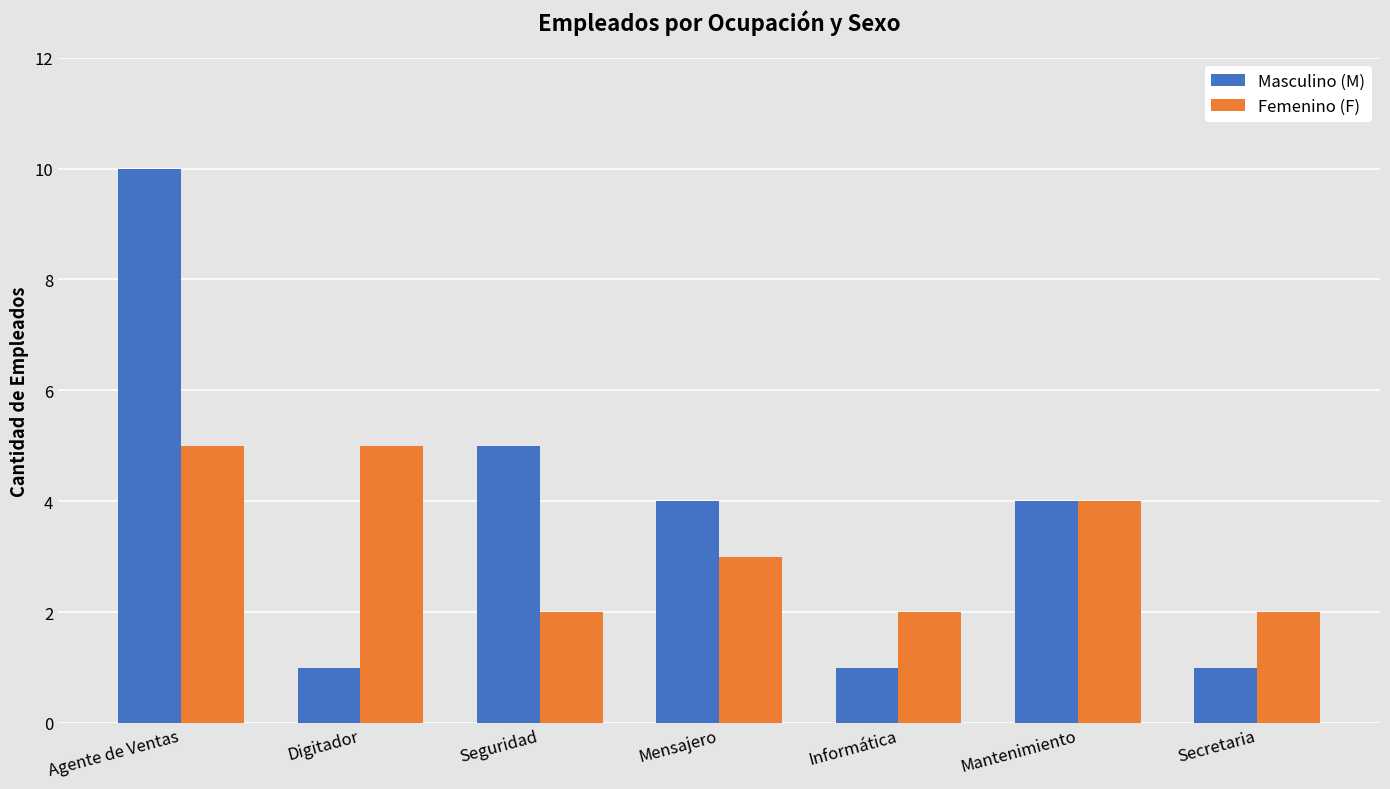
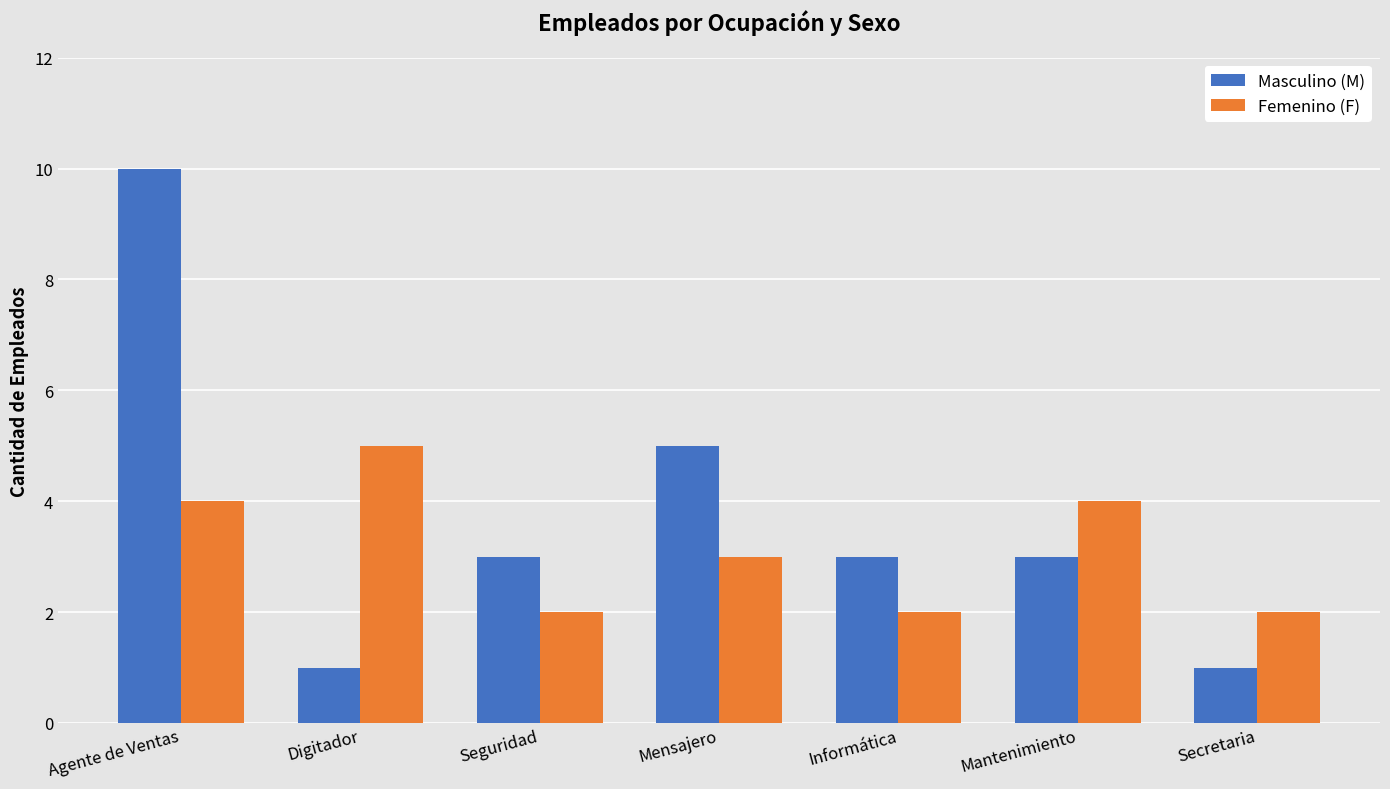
  {
    "Masculino (M)": {
      "Agente de Ventas": 10,
      "Digitador": 1,
-     "Seguridad": 5,
-     "Mensajero": 4,
-     "Informática": 1,
-     "Mantenimiento": 4,
+     "Seguridad": 3,
+     "Mensajero": 5,
+     "Informática": 3,
+     "Mantenimiento": 3,
      "Secretaria": 1
    },
    "Femenino (F)": {
-     "Agente de Ventas": 5,
+     "Agente de Ventas": 4,
      "Digitador": 5,
      "Seguridad": 2,
      "Mensajero": 3,
      "Informática": 2,
      "Mantenimiento": 4,
      "Secretaria": 2
    }
  }
